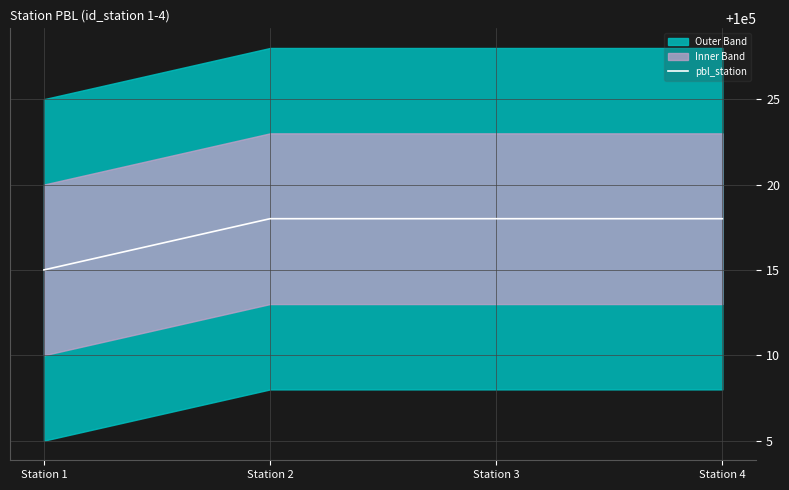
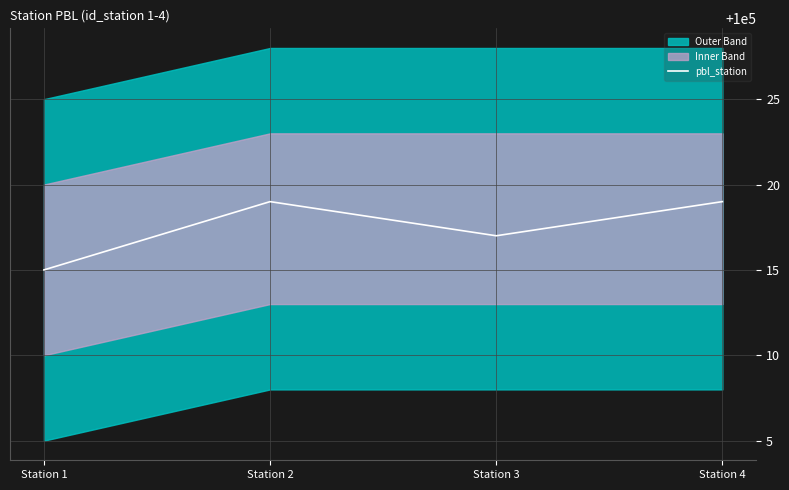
  {
    "pbl_station": {
      "Station 1": 100015,
-     "Station 2": 100018,
-     "Station 3": 100018,
-     "Station 4": 100018
+     "Station 2": 100019,
+     "Station 3": 100017,
+     "Station 4": 100019
    }
  }
